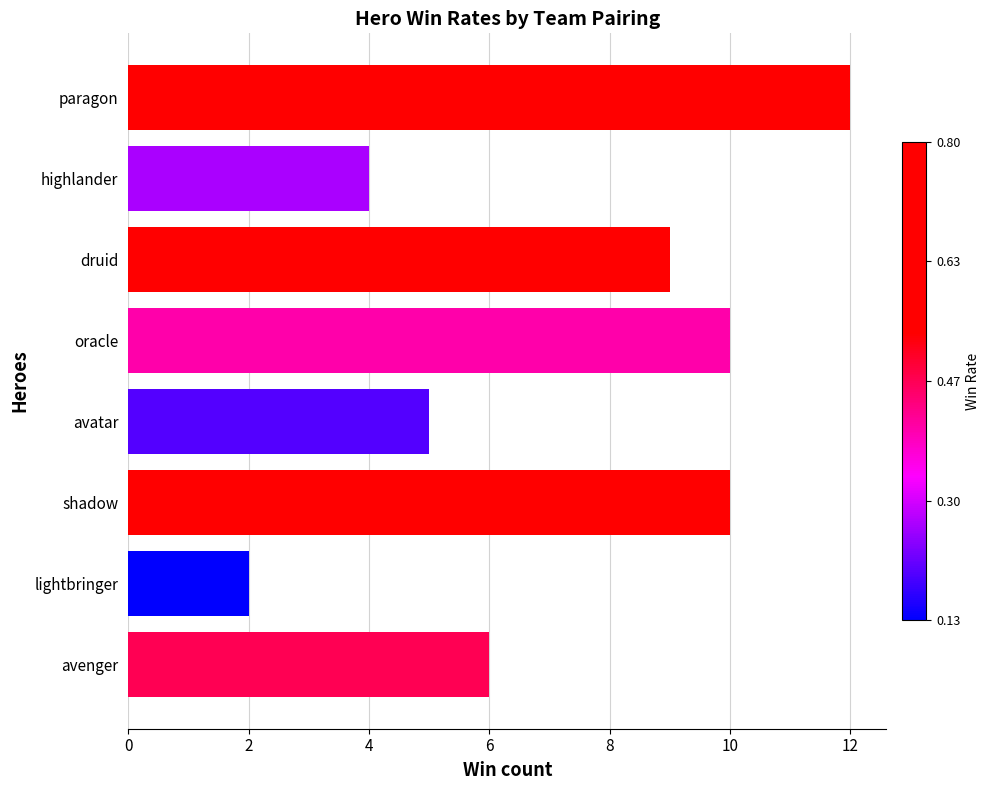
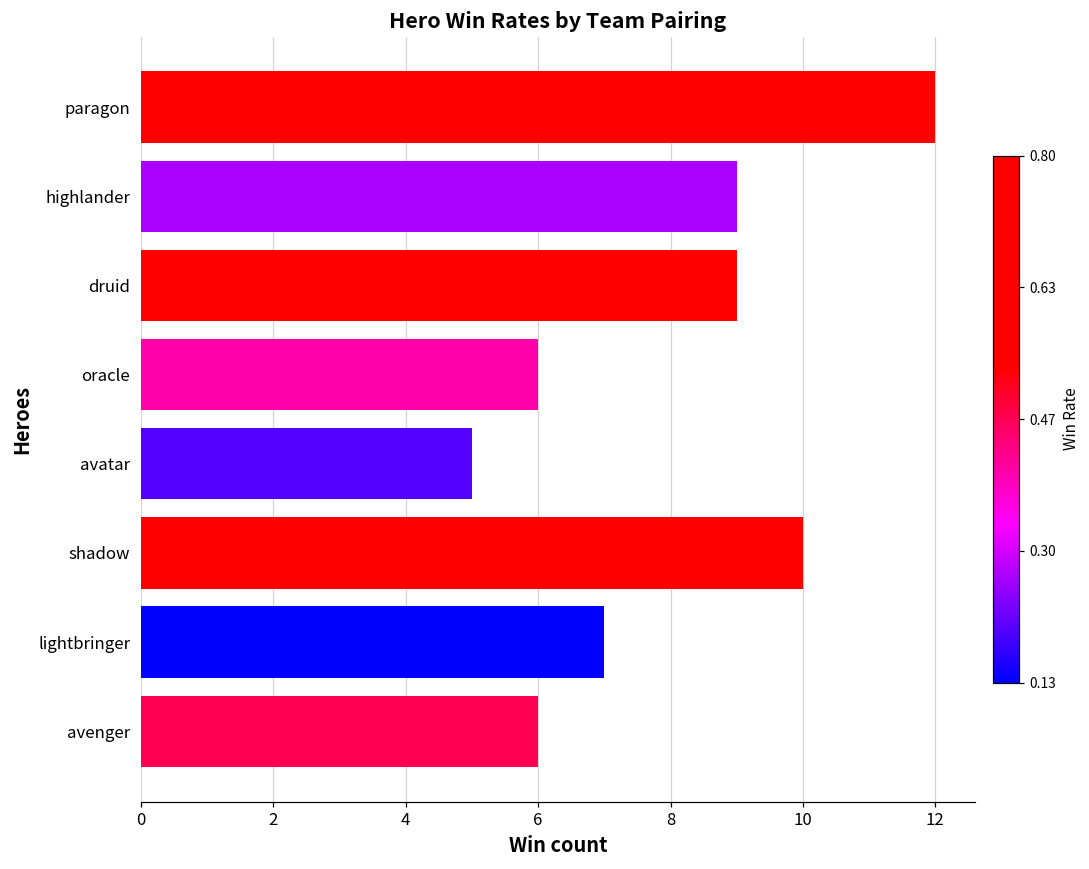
  {
    "paragon": 12,
-   "highlander": 4,
+   "highlander": 9,
    "druid": 9,
-   "oracle": 10,
+   "oracle": 6,
    "avatar": 5,
    "shadow": 10,
-   "lightbringer": 2,
+   "lightbringer": 7,
    "avenger": 6
  }
